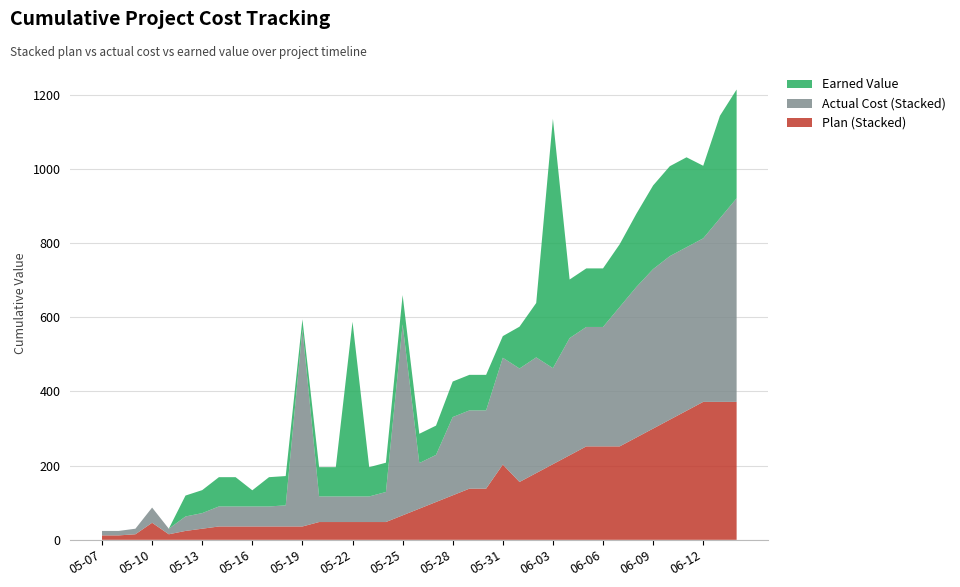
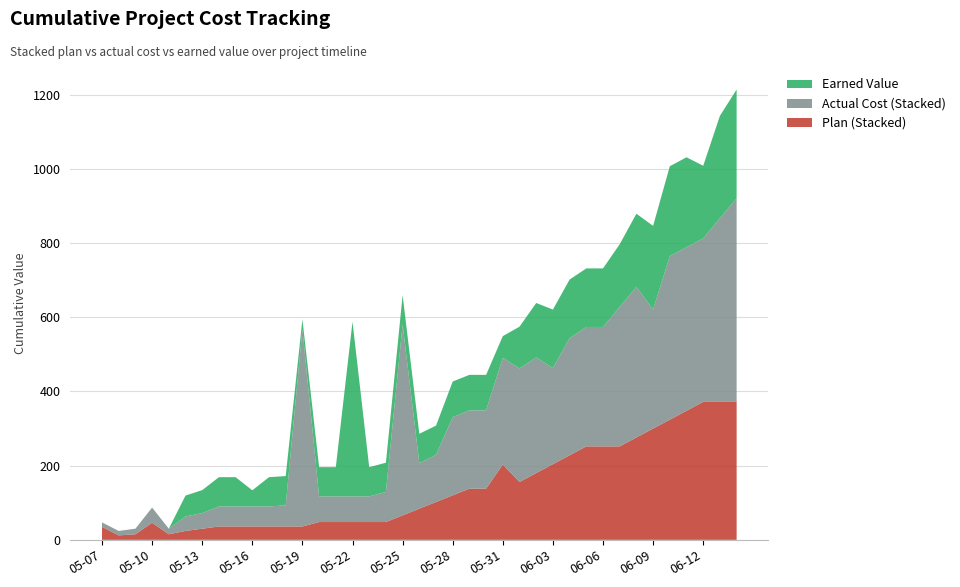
  {
    "Plan (Stacked)": {
-     "05-07": 10,
+     "05-07": 40,
      "05-10": 50,
      "05-13": 30,
      "05-16": 40,
      "05-19": 40,
      "05-22": 50,
      "05-25": 70,
      "05-28": 120,
      "05-31": 200,
      "06-03": 200,
      "06-06": 250,
      "06-09": 300,
      "06-12": 370
    },
    "Actual Cost (Stacked)": {
      "05-13": 40,
      "05-16": 50,
      "05-19": 530,
      "05-22": 70,
      "05-25": 520,
      "05-28": 210,
      "05-31": 290,
      "06-03": 260,
      "06-06": 320,
-     "06-09": 430,
+     "06-09": 320,
      "06-12": 440
    },
    "Earned Value": {
      "05-13": 60,
      "05-16": 40,
      "05-19": 30,
      "05-22": 470,
      "05-25": 80,
      "05-28": 100,
      "05-31": 60,
-     "06-03": 670,
+     "06-03": 160,
      "06-06": 160,
      "06-09": 230,
      "06-12": 200
    }
  }
